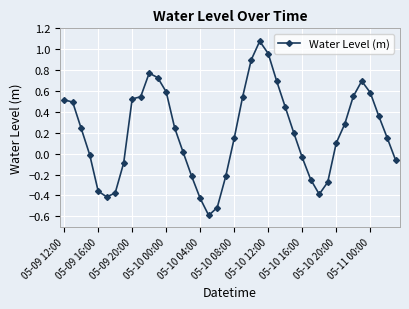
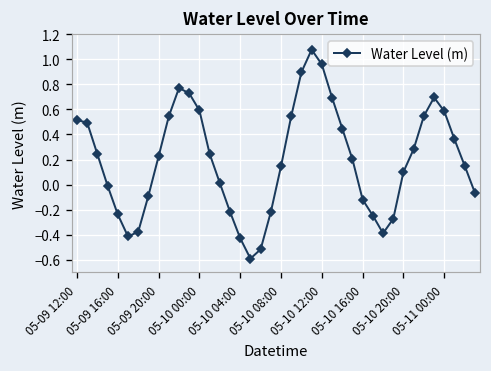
  {
    "05-09 12:00": 0.52,
-   "05-09 16:00": -0.36,
-   "05-09 20:00": 0.52,
+   "05-09 16:00": -0.24,
+   "05-09 20:00": 0.23,
    "05-10 00:00": 0.59,
    "05-10 04:00": -0.43,
    "05-10 08:00": 0.15,
    "05-10 12:00": 0.96,
-   "05-10 16:00": -0.04,
+   "05-10 16:00": -0.12,
    "05-10 20:00": 0.10,
    "05-11 00:00": 0.58
  }
